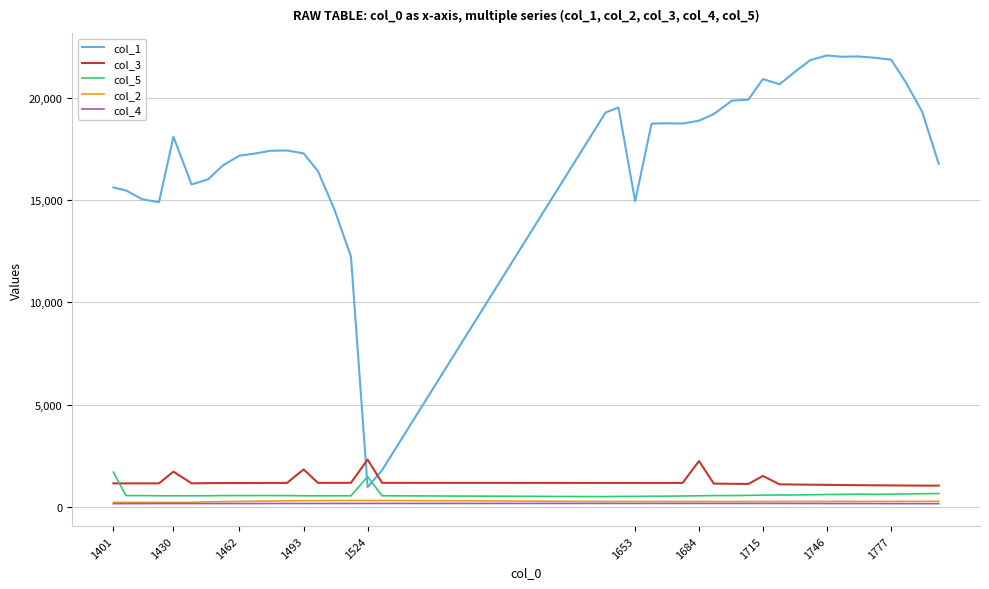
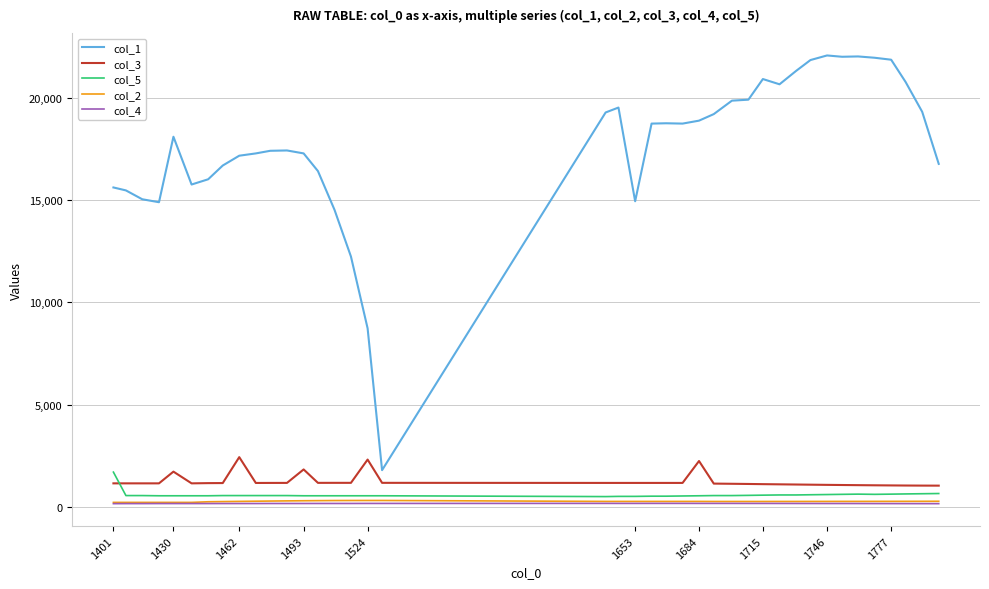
  {
    "col_1": {
      "1401": "15,600",
      "1430": "18,100",
      "1462": "17,200",
      "1493": "17,300",
-     "1524": "1,000",
+     "1524": "8,700",
      "1653": "14,900",
      "1684": "18,900",
      "1715": "20,900",
      "1746": "22,100",
      "1777": "21,900"
    },
    "col_3": {
      "1401": "1,100",
      "1430": "1,700",
-     "1462": "1,200",
+     "1462": "2,400",
      "1493": "1,800",
      "1524": "2,300",
      "1653": "1,200",
      "1684": "2,200",
-     "1715": "1,500",
+     "1715": "1,100",
      "1746": "1,100",
      "1777": "1,000"
    },
    "col_5": {
      "1401": "1,700",
      "1430": "500",
      "1462": "600",
      "1493": "500",
-     "1524": "1,500",
+     "1524": "500",
      "1653": "500",
      "1684": "500",
      "1715": "600",
      "1746": "600",
      "1777": "600"
    },
    "col_2": {
      "1493": "300",
      "1524": "300"
    },
    "col_4": {
      "1493": "200",
      "1524": "200"
    }
  }
